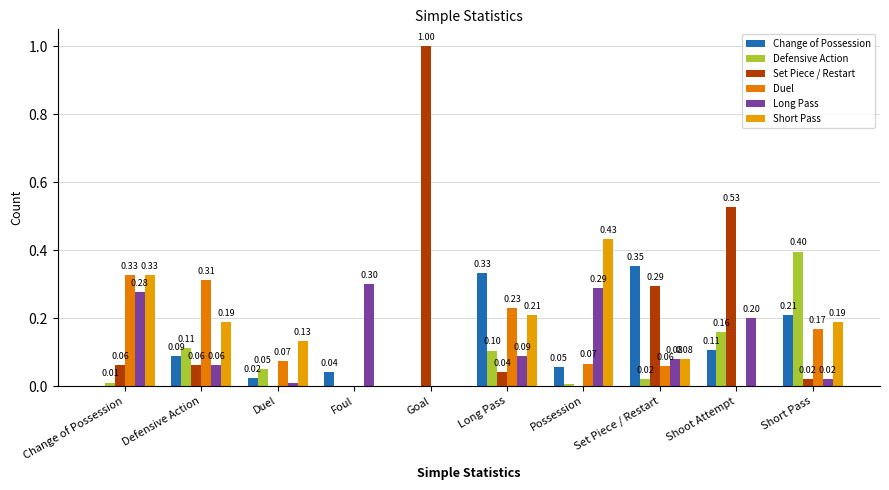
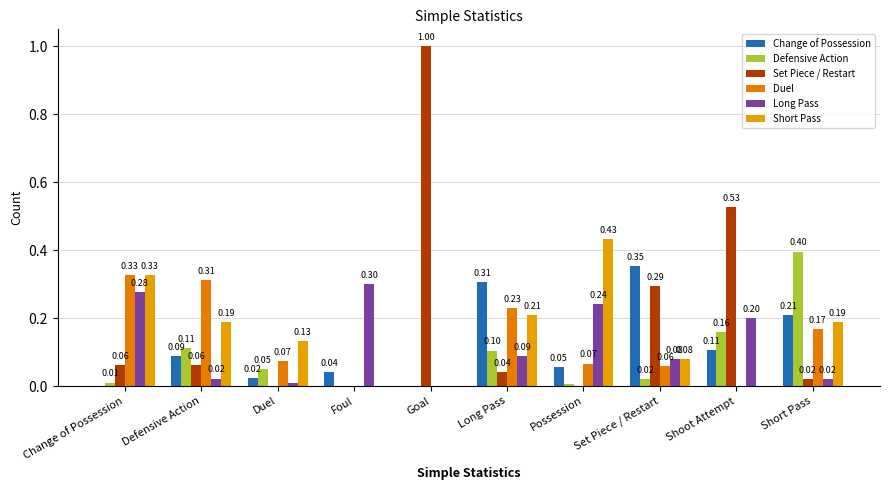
  {
    "Change of Possession": {
      "Defensive Action": 0.09,
      "Duel": 0.02,
      "Foul": 0.04,
-     "Long Pass": 0.33,
+     "Long Pass": 0.31,
      "Possession": 0.05,
      "Set Piece / Restart": 0.35,
      "Shoot Attempt": 0.11,
      "Short Pass": 0.21
    },
    "Defensive Action": {
      "Change of Possession": 0.01,
      "Defensive Action": 0.11,
      "Duel": 0.05,
      "Long Pass": 0.10,
      "Set Piece / Restart": 0.02,
      "Shoot Attempt": 0.16,
      "Short Pass": 0.40
    },
    "Set Piece / Restart": {
      "Change of Possession": 0.06,
      "Defensive Action": 0.06,
      "Goal": 1.00,
      "Long Pass": 0.04,
      "Set Piece / Restart": 0.29,
      "Shoot Attempt": 0.53,
      "Short Pass": 0.02
    },
    "Long Pass": {
      "Change of Possession": 0.28,
-     "Defensive Action": 0.06,
+     "Defensive Action": 0.02,
      "Foul": 0.30,
      "Long Pass": 0.09,
-     "Possession": 0.29,
+     "Possession": 0.24,
      "Shoot Attempt": 0.20,
      "Short Pass": 0.02
    }
  }
